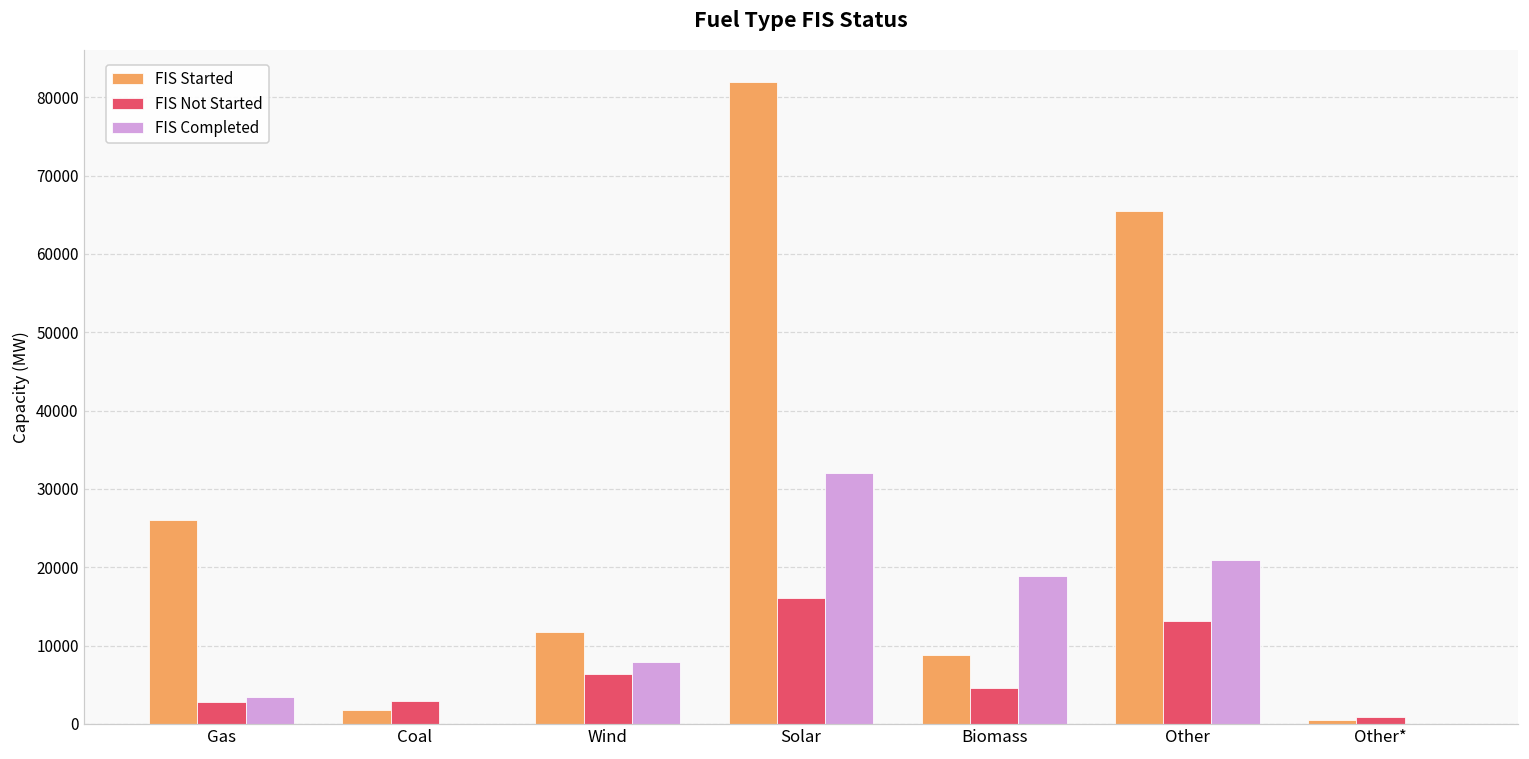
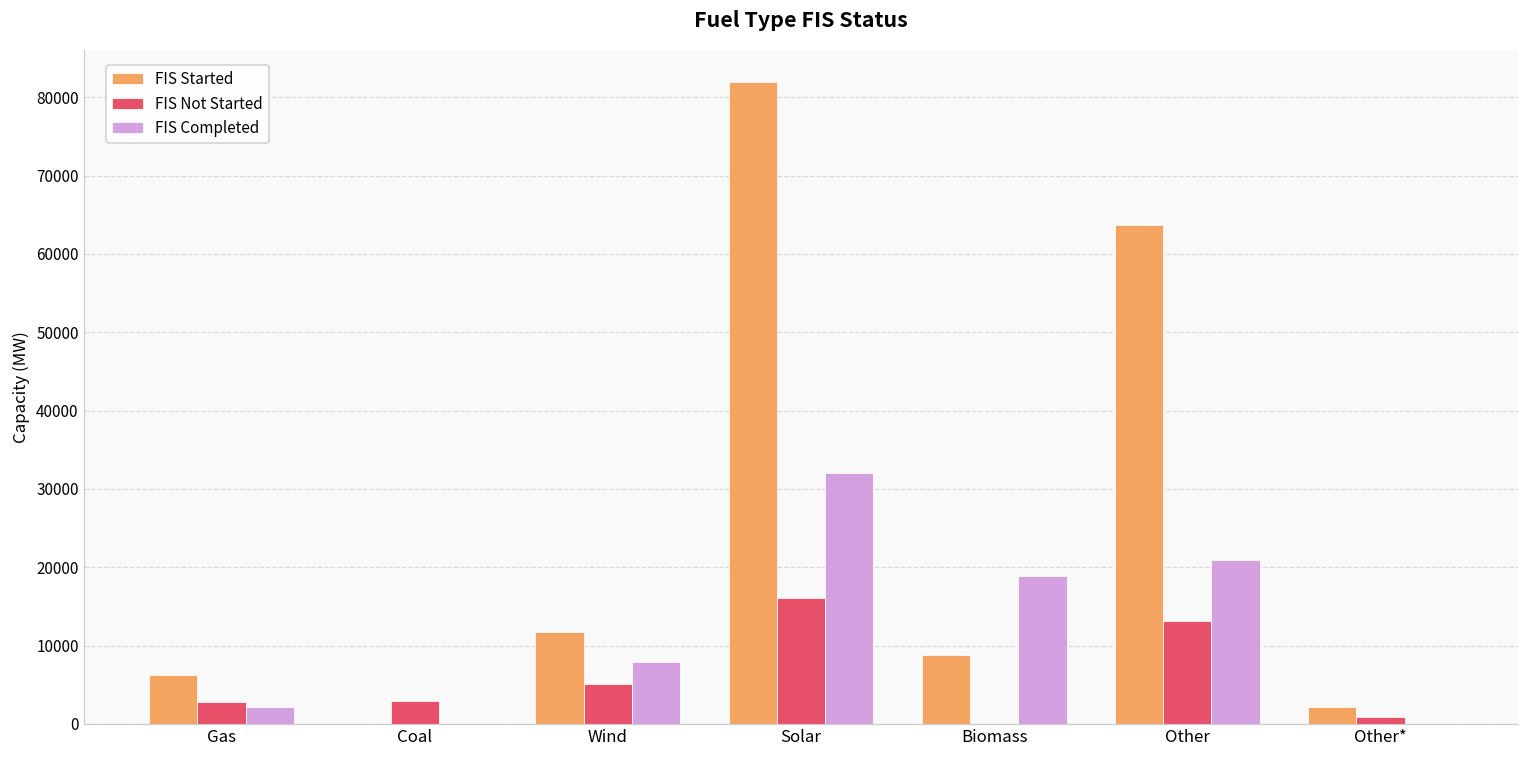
  {
    "FIS Started": {
-     "Gas": 26000,
-     "Coal": 2000,
+     "Gas": 6000,
+     "Coal": 0,
      "Wind": 12000,
      "Solar": 82000,
      "Biomass": 9000,
-     "Other": 65000,
-     "Other*": 0
+     "Other": 64000,
+     "Other*": 2000
    },
    "FIS Not Started": {
      "Gas": 3000,
      "Coal": 3000,
-     "Wind": 6000,
+     "Wind": 5000,
      "Solar": 16000,
-     "Biomass": 5000,
+     "Biomass": 0,
      "Other": 13000,
      "Other*": 1000
    },
    "FIS Completed": {
-     "Gas": 3000,
+     "Gas": 2000,
      "Coal": 0,
      "Wind": 8000,
      "Solar": 32000,
      "Biomass": 19000,
      "Other": 21000,
      "Other*": 0
    }
  }
